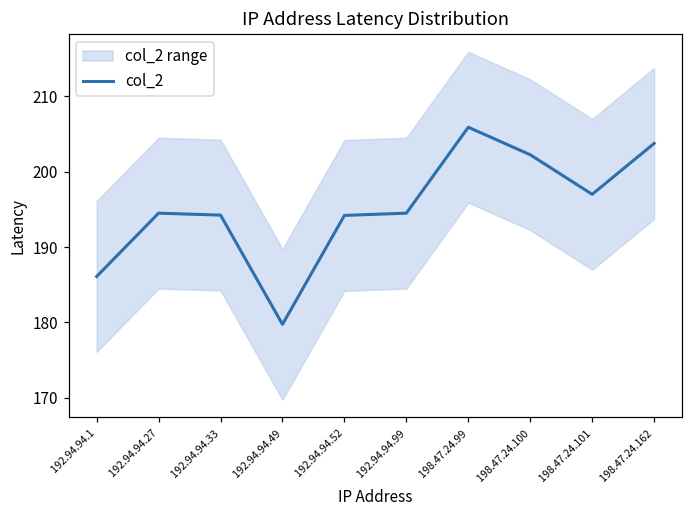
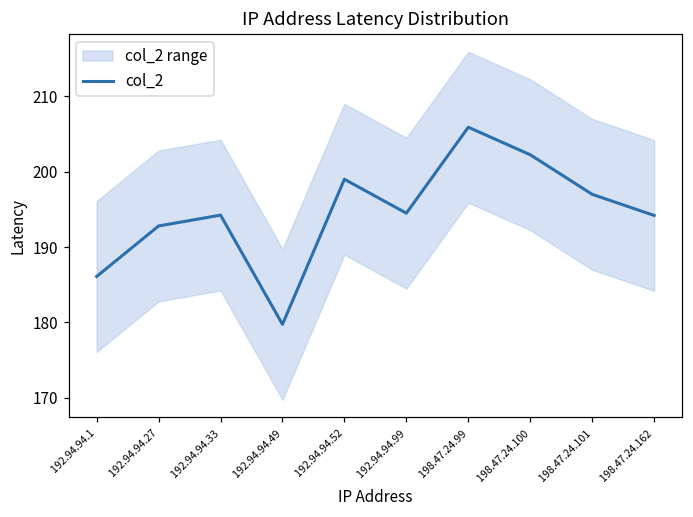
  {
    "col_2": {
      "192.94.94.1": 186,
-     "192.94.94.27": 195,
+     "192.94.94.27": 193,
      "192.94.94.33": 194,
      "192.94.94.49": 180,
-     "192.94.94.52": 194,
+     "192.94.94.52": 199,
      "192.94.94.99": 195,
      "198.47.24.99": 206,
      "198.47.24.100": 202,
      "198.47.24.101": 197,
-     "198.47.24.162": 204
+     "198.47.24.162": 194
    }
  }
